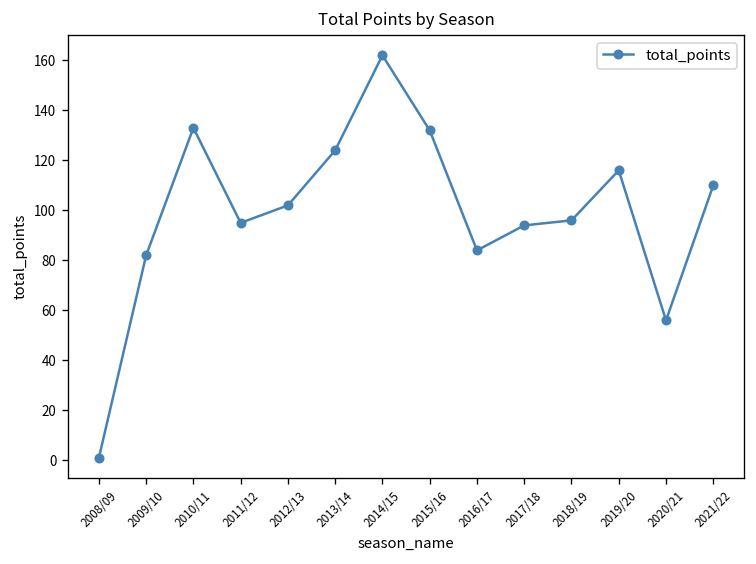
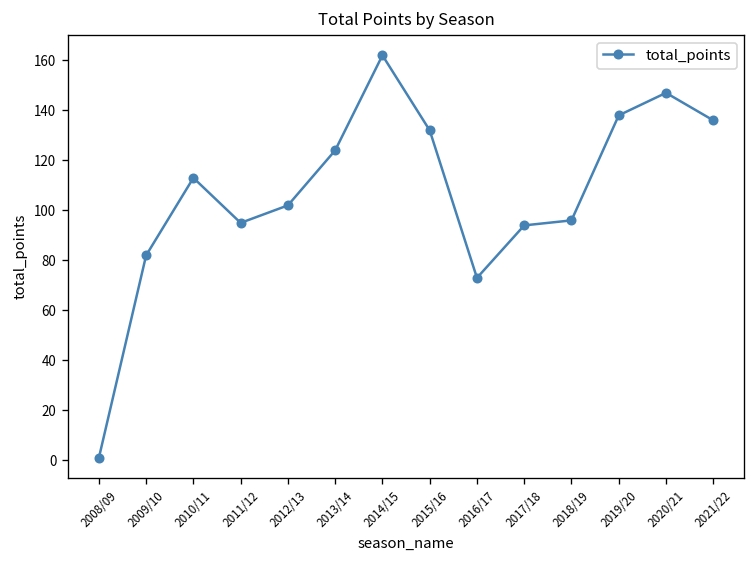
  {
    "2008/09": 1,
    "2009/10": 82,
-   "2010/11": 133,
+   "2010/11": 113,
    "2011/12": 95,
    "2012/13": 102,
    "2013/14": 124,
    "2014/15": 162,
    "2015/16": 132,
-   "2016/17": 84,
+   "2016/17": 73,
    "2017/18": 94,
    "2018/19": 96,
-   "2019/20": 116,
-   "2020/21": 56,
-   "2021/22": 110
+   "2019/20": 138,
+   "2020/21": 147,
+   "2021/22": 136
  }
